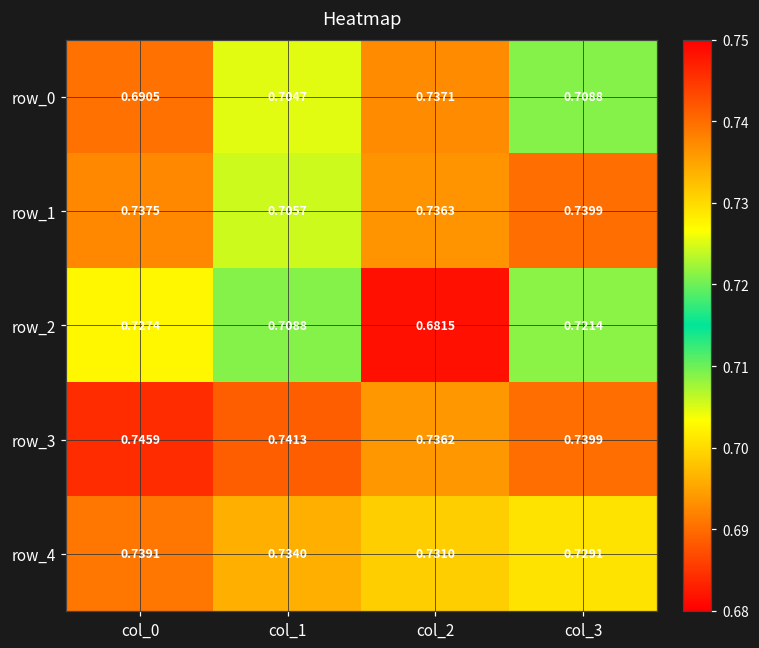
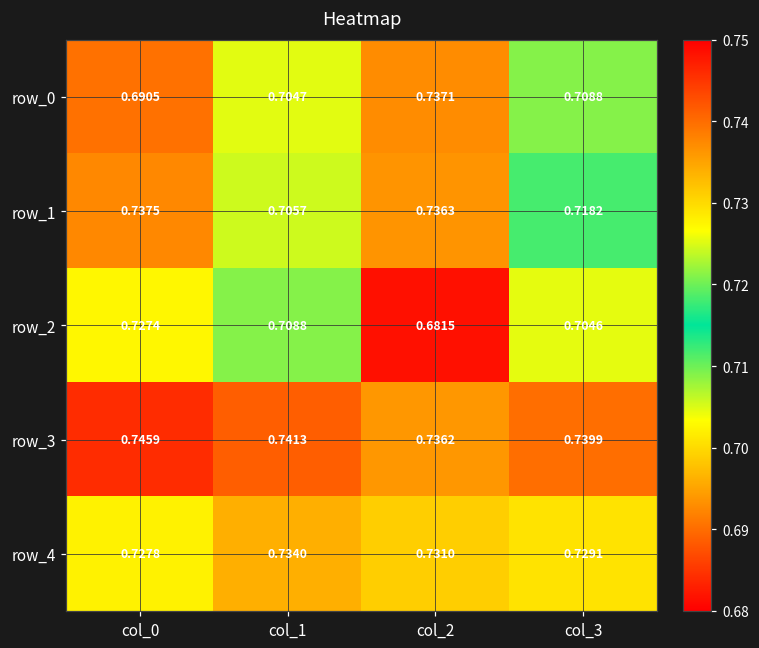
  {
    "row_0": {
      "col_0": 0.6905,
      "col_1": 0.7047,
      "col_2": 0.7371,
      "col_3": 0.7088
    },
    "row_1": {
      "col_0": 0.7375,
      "col_1": 0.7057,
      "col_2": 0.7363,
-     "col_3": 0.7399
+     "col_3": 0.7182
    },
    "row_2": {
      "col_0": 0.7274,
      "col_1": 0.7088,
      "col_2": 0.6815,
-     "col_3": 0.7214
+     "col_3": 0.7046
    },
    "row_3": {
      "col_0": 0.7459,
      "col_1": 0.7413,
      "col_2": 0.7362,
      "col_3": 0.7399
    },
    "row_4": {
-     "col_0": 0.7391,
+     "col_0": 0.7278,
      "col_1": 0.7340,
      "col_2": 0.7310,
      "col_3": 0.7291
    }
  }
